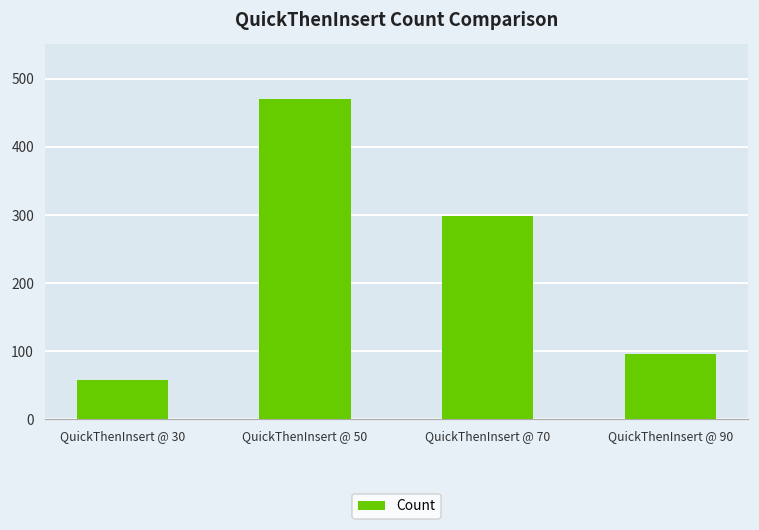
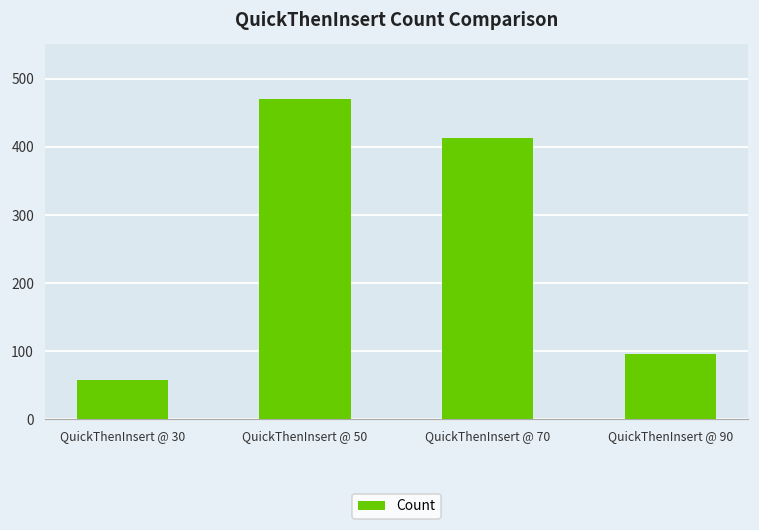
  {
    "QuickThenInsert @ 30": 60,
    "QuickThenInsert @ 50": 470,
-   "QuickThenInsert @ 70": 300,
+   "QuickThenInsert @ 70": 410,
    "QuickThenInsert @ 90": 100
  }
